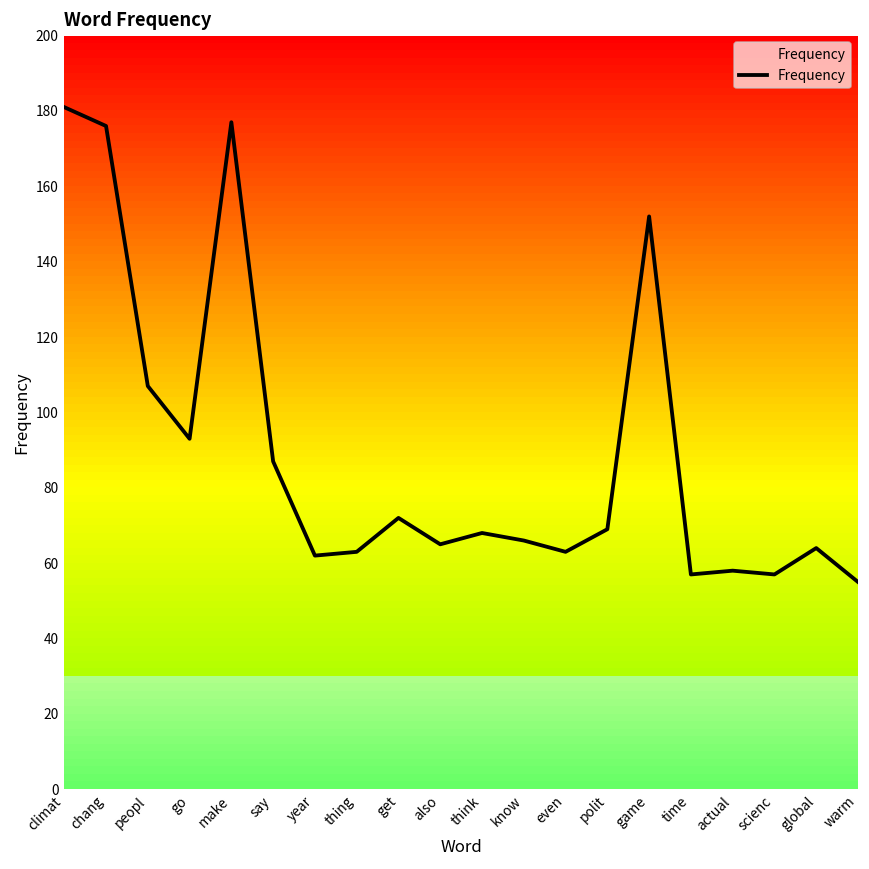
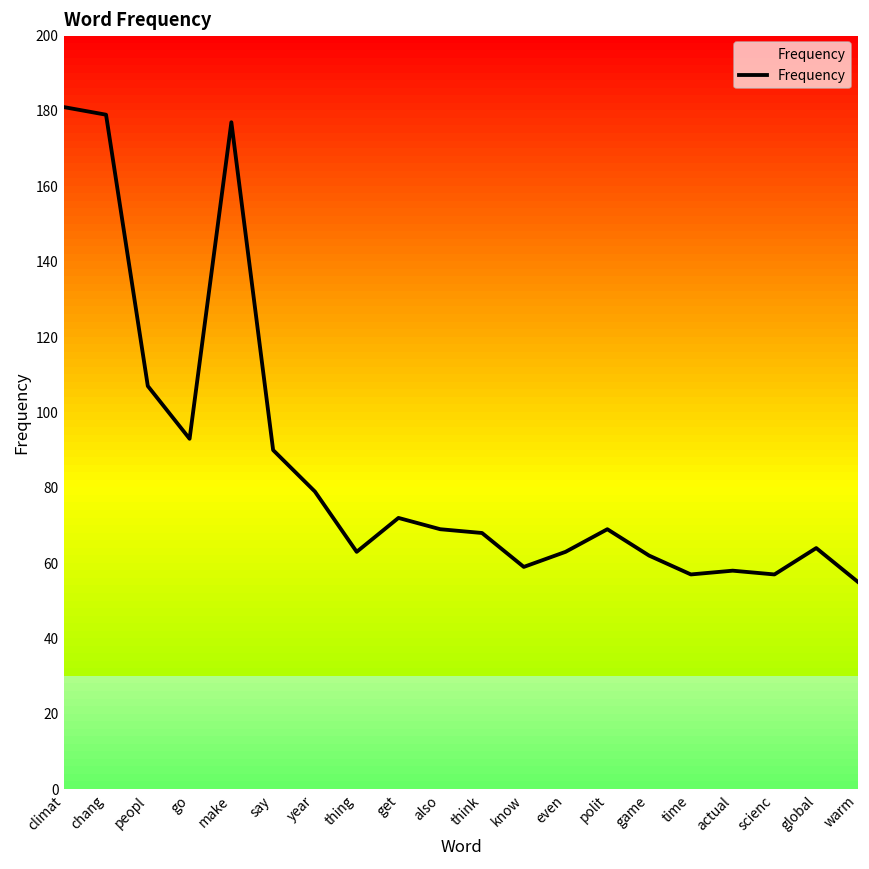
  {
    "climat": 181,
-   "chang": 176,
+   "chang": 179,
    "peopl": 107,
    "go": 93,
    "make": 177,
-   "say": 87,
-   "year": 62,
+   "say": 90,
+   "year": 79,
    "thing": 63,
    "get": 72,
-   "also": 65,
+   "also": 69,
    "think": 68,
-   "know": 66,
+   "know": 59,
    "even": 63,
    "polit": 69,
-   "game": 152,
+   "game": 62,
    "time": 57,
    "actual": 58,
    "scienc": 57,
    "global": 64,
    "warm": 55
  }
